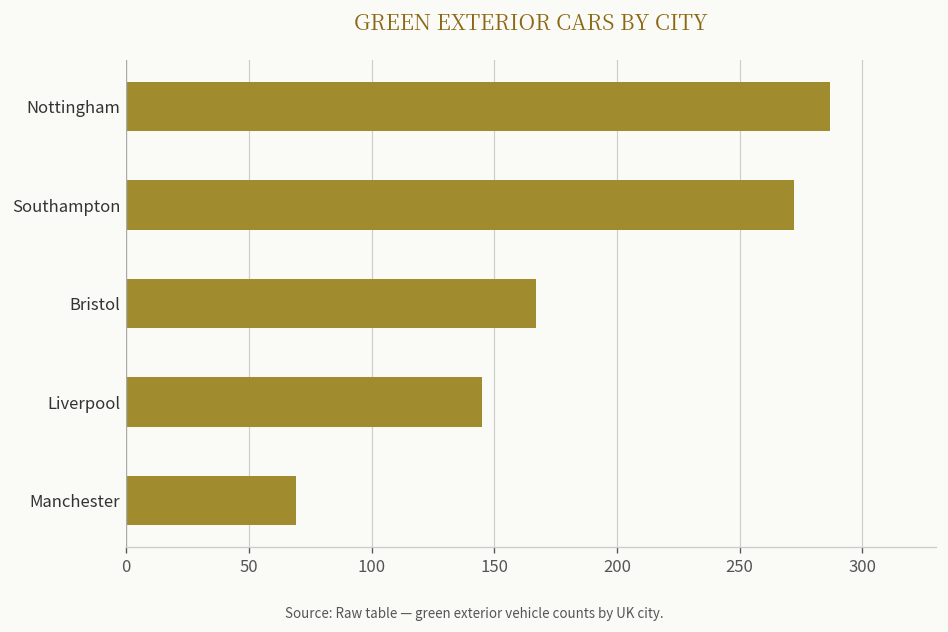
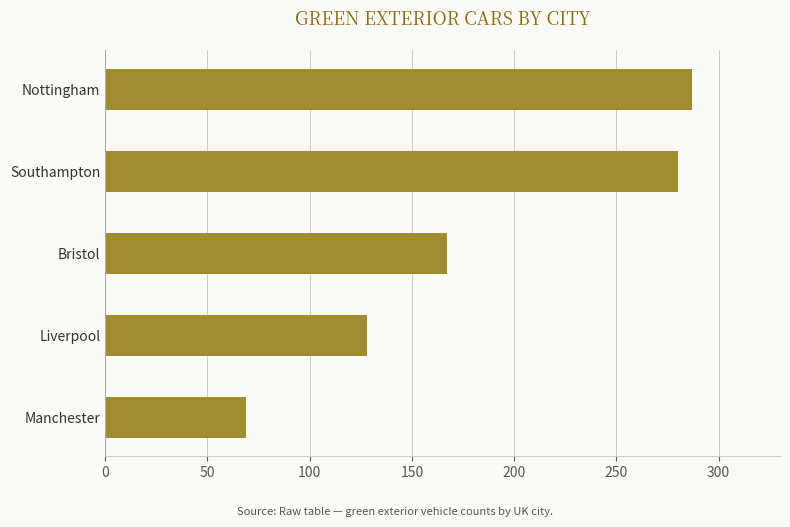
  {
    "Nottingham": 287,
-   "Southampton": 272,
+   "Southampton": 280,
    "Bristol": 167,
-   "Liverpool": 145,
+   "Liverpool": 128,
    "Manchester": 69
  }
